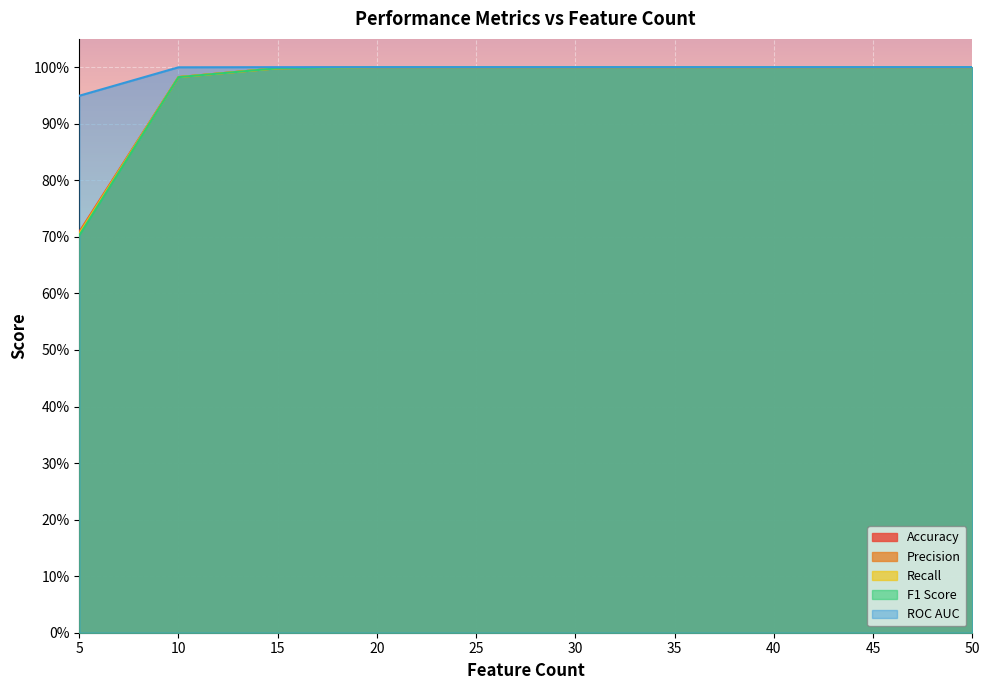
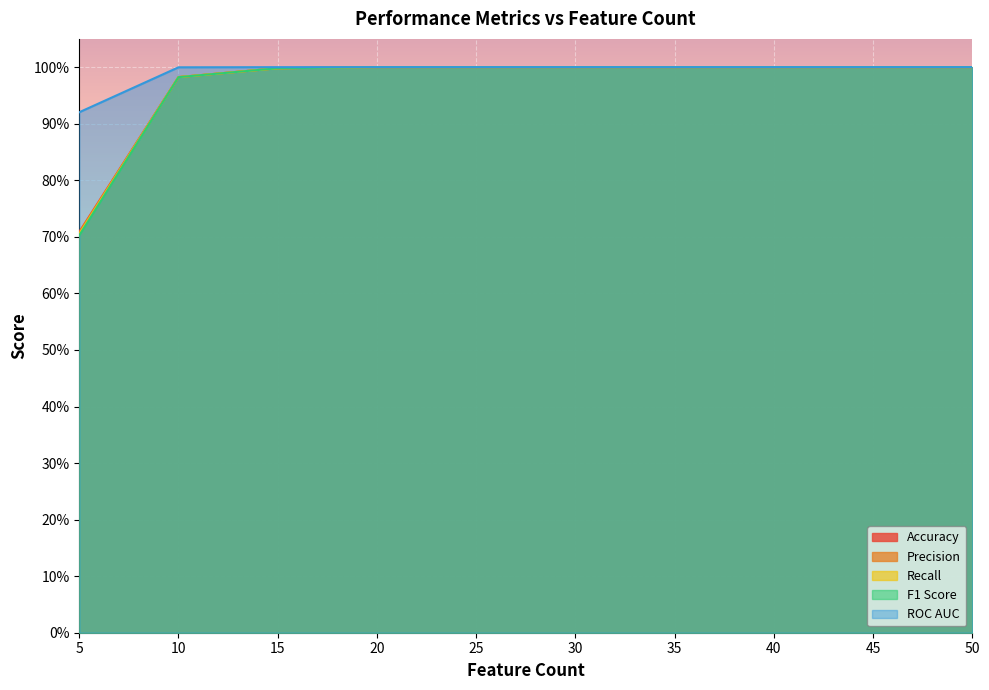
  {
    "ROC AUC": {
-     "5": "95%",
+     "5": "92%",
      "10": "100%"
    }
  }
